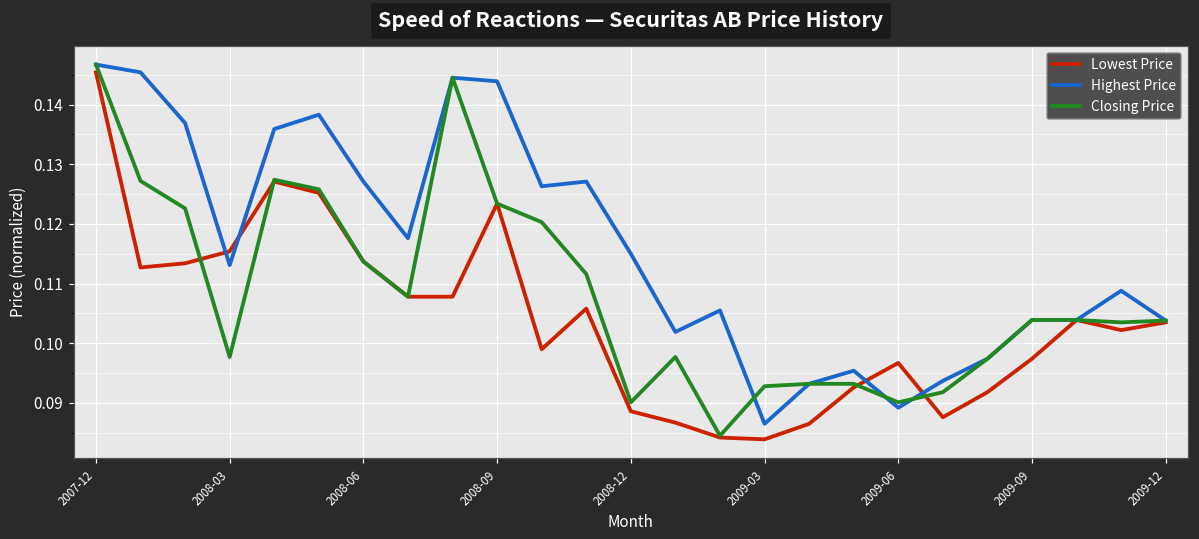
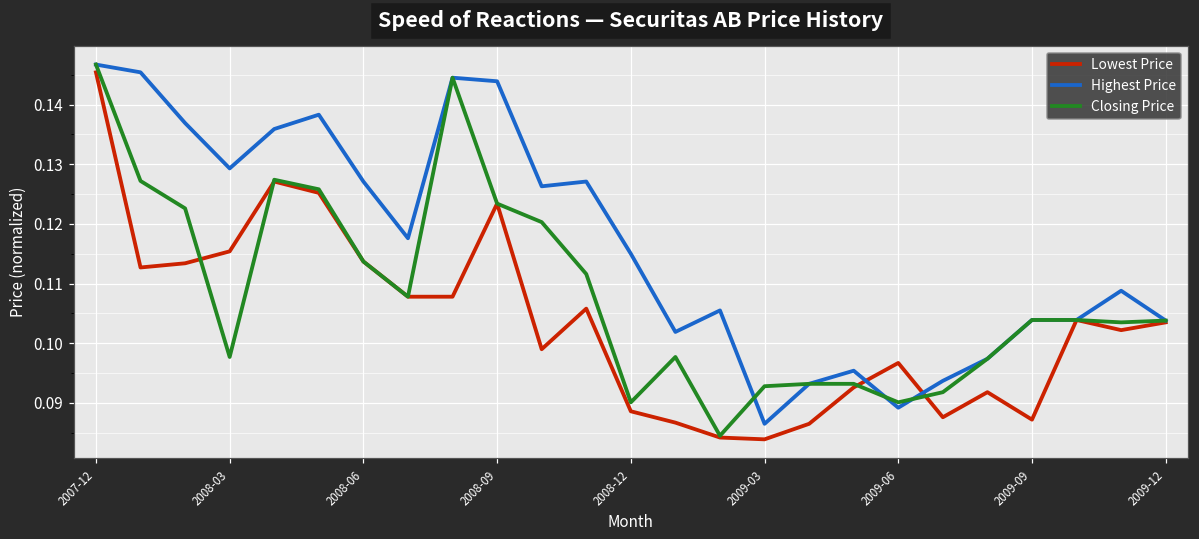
  {
    "Lowest Price": {
      "2007-12": 0.145,
      "2008-03": 0.115,
      "2008-12": 0.089,
      "2009-03": 0.084,
      "2009-06": 0.097,
-     "2009-09": 0.097
+     "2009-09": 0.087
    },
    "Highest Price": {
-     "2008-03": 0.113,
+     "2008-03": 0.129,
      "2008-06": 0.127,
      "2008-09": 0.144,
      "2008-12": 0.115,
      "2009-03": 0.087,
      "2009-06": 0.089
    },
    "Closing Price": {
      "2008-03": 0.098,
      "2008-12": 0.090,
      "2009-03": 0.093,
      "2009-06": 0.090
    }
  }
